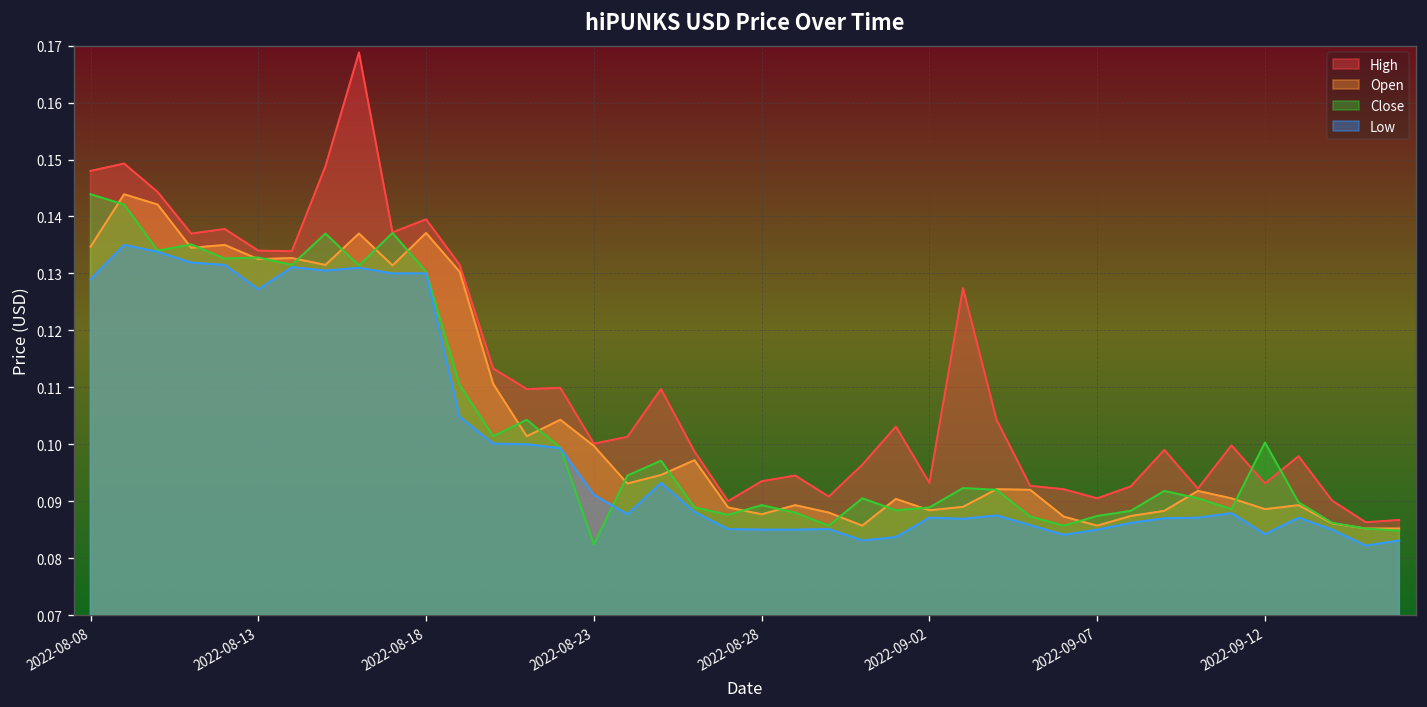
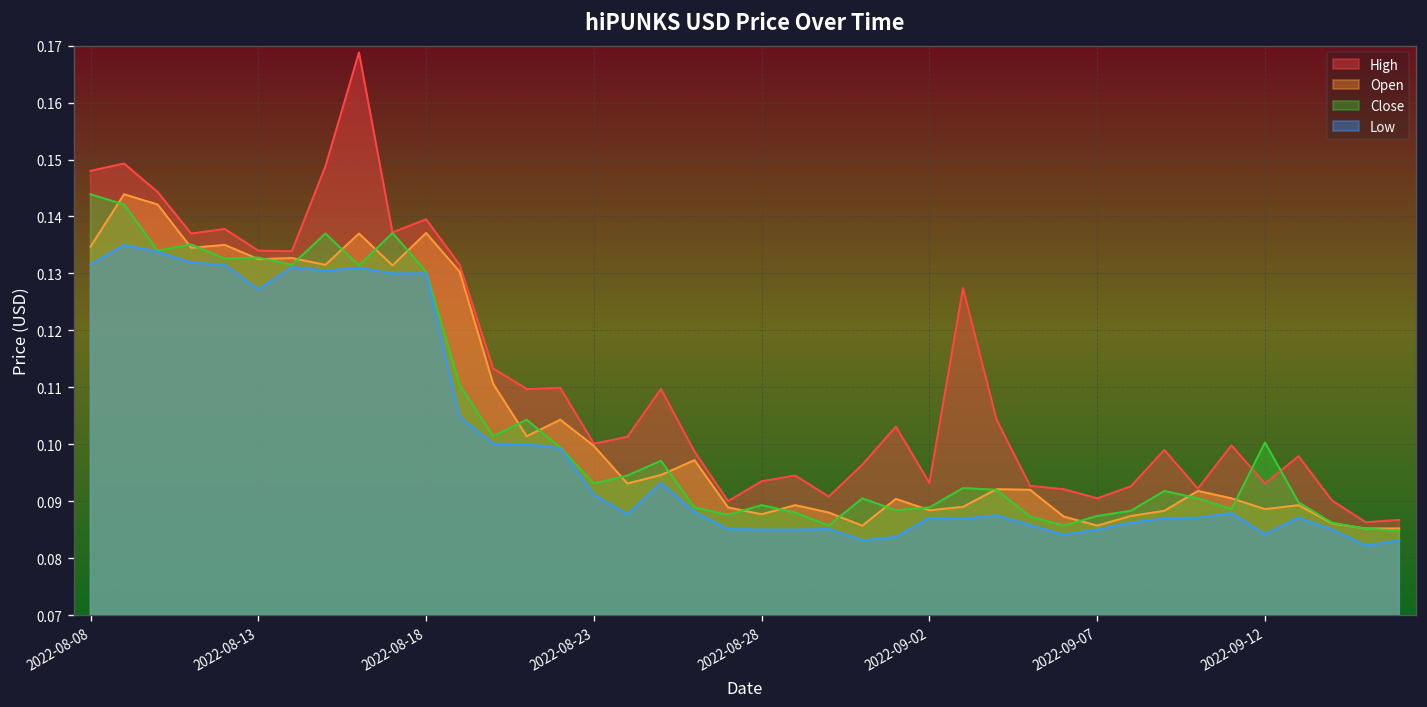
  {
    "Close": {
      "2022-08-08": 0.144,
-     "2022-08-23": 0.082,
+     "2022-08-23": 0.093,
      "2022-08-28": 0.089,
      "2022-09-07": 0.087,
      "2022-09-12": 0.100
    },
    "Low": {
-     "2022-08-08": 0.129,
+     "2022-08-08": 0.132,
      "2022-08-13": 0.127,
      "2022-08-23": 0.091,
      "2022-08-28": 0.085,
      "2022-09-02": 0.087,
      "2022-09-07": 0.085,
      "2022-09-12": 0.084
    }
  }
